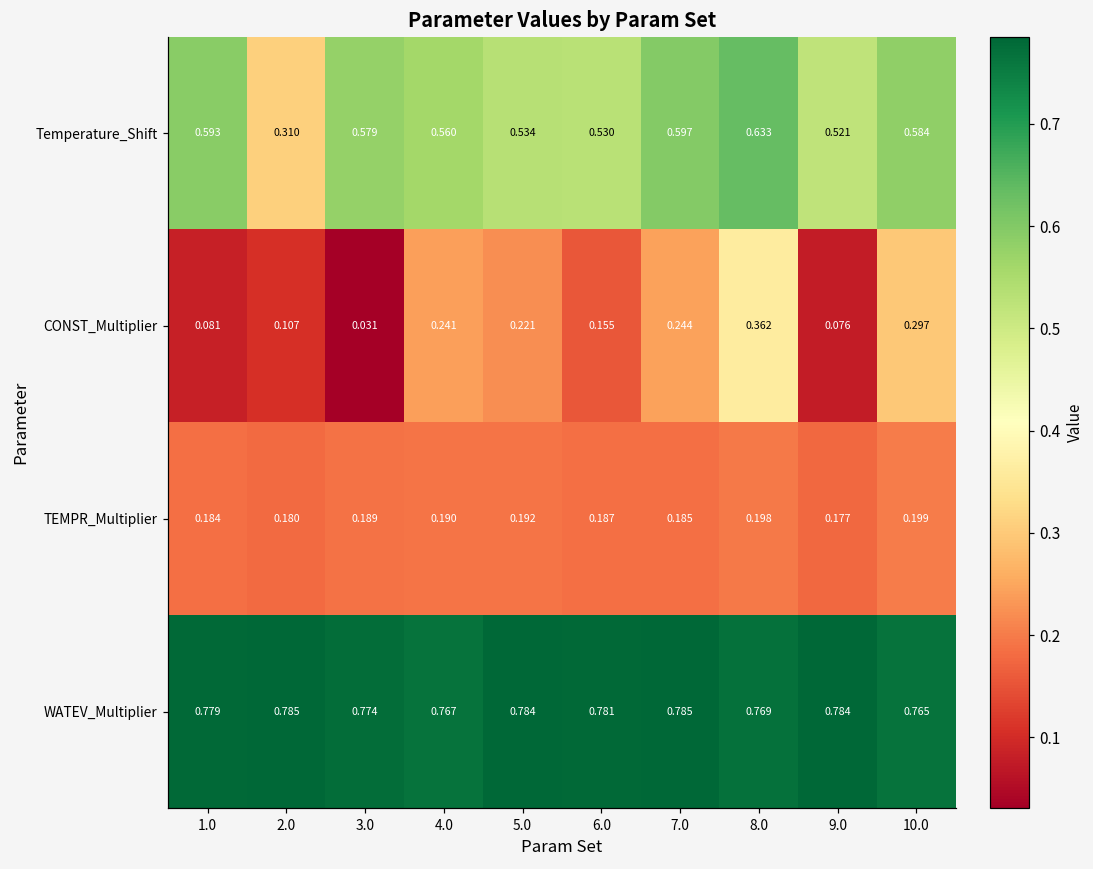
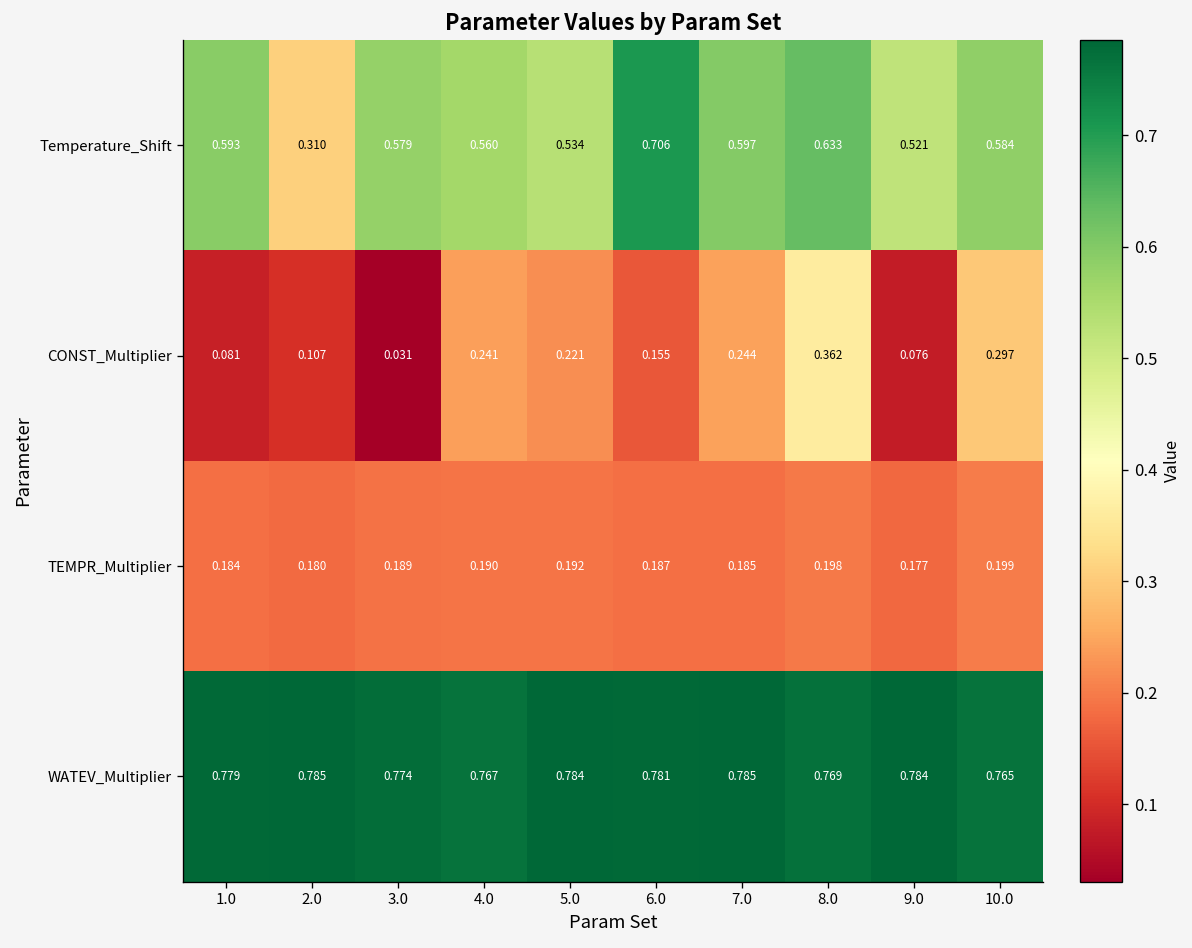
  {
    "Temperature_Shift": {
      "1.0": 0.593,
      "2.0": 0.310,
      "3.0": 0.579,
      "4.0": 0.560,
      "5.0": 0.534,
-     "6.0": 0.530,
+     "6.0": 0.706,
      "7.0": 0.597,
      "8.0": 0.633,
      "9.0": 0.521,
      "10.0": 0.584
    },
    "CONST_Multiplier": {
      "1.0": 0.081,
      "2.0": 0.107,
      "3.0": 0.031,
      "4.0": 0.241,
      "5.0": 0.221,
      "6.0": 0.155,
      "7.0": 0.244,
      "8.0": 0.362,
      "9.0": 0.076,
      "10.0": 0.297
    },
    "TEMPR_Multiplier": {
      "1.0": 0.184,
      "2.0": 0.180,
      "3.0": 0.189,
      "4.0": 0.190,
      "5.0": 0.192,
      "6.0": 0.187,
      "7.0": 0.185,
      "8.0": 0.198,
      "9.0": 0.177,
      "10.0": 0.199
    },
    "WATEV_Multiplier": {
      "1.0": 0.779,
      "2.0": 0.785,
      "3.0": 0.774,
      "4.0": 0.767,
      "5.0": 0.784,
      "6.0": 0.781,
      "7.0": 0.785,
      "8.0": 0.769,
      "9.0": 0.784,
      "10.0": 0.765
    }
  }
